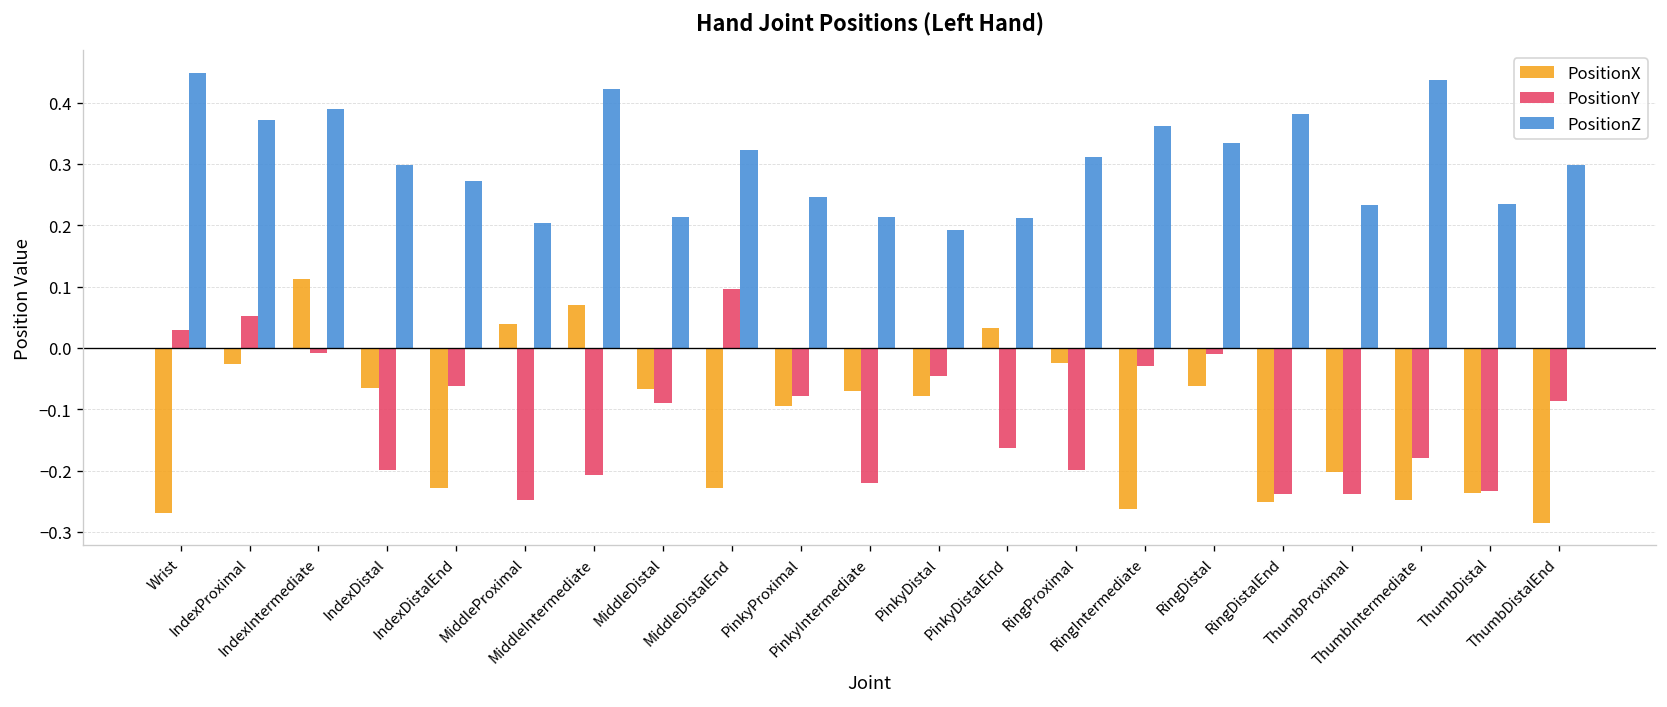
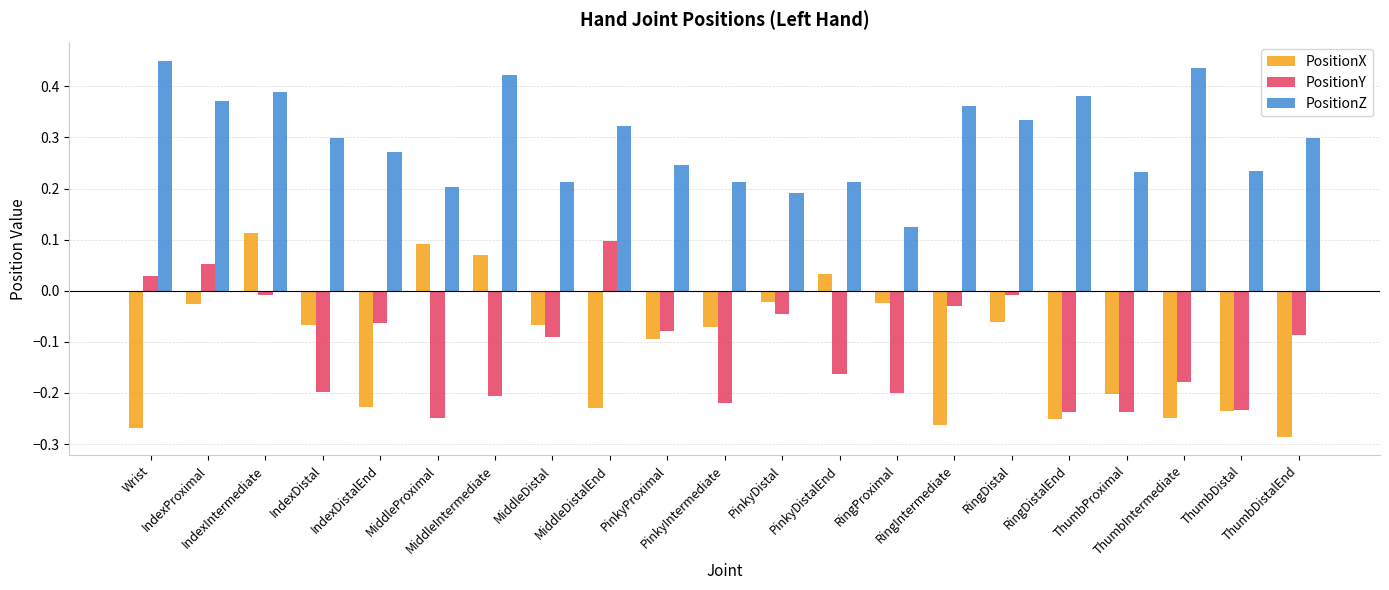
  {
    "PositionX": {
      "Wrist": -0.27,
      "IndexProximal": -0.03,
      "IndexIntermediate": 0.11,
      "IndexDistal": -0.07,
      "IndexDistalEnd": -0.23,
-     "MiddleProximal": 0.04,
+     "MiddleProximal": 0.09,
      "MiddleIntermediate": 0.07,
      "MiddleDistal": -0.07,
      "MiddleDistalEnd": -0.23,
      "PinkyProximal": -0.09,
      "PinkyIntermediate": -0.07,
-     "PinkyDistal": -0.08,
+     "PinkyDistal": -0.02,
      "PinkyDistalEnd": 0.03,
      "RingProximal": -0.02,
      "RingIntermediate": -0.26,
      "RingDistal": -0.06,
      "RingDistalEnd": -0.25,
      "ThumbProximal": -0.20,
      "ThumbIntermediate": -0.25,
      "ThumbDistal": -0.24,
      "ThumbDistalEnd": -0.29
    },
    "PositionY": {
      "Wrist": 0.03,
      "IndexProximal": 0.05,
      "IndexIntermediate": -0.01,
      "IndexDistal": -0.20,
      "IndexDistalEnd": -0.06,
      "MiddleProximal": -0.25,
      "MiddleIntermediate": -0.21,
      "MiddleDistal": -0.09,
      "MiddleDistalEnd": 0.10,
      "PinkyProximal": -0.08,
      "PinkyIntermediate": -0.22,
      "PinkyDistal": -0.05,
      "PinkyDistalEnd": -0.16,
      "RingProximal": -0.20,
      "RingIntermediate": -0.03,
      "RingDistal": -0.01,
      "RingDistalEnd": -0.24,
      "ThumbProximal": -0.24,
      "ThumbIntermediate": -0.18,
      "ThumbDistal": -0.23,
      "ThumbDistalEnd": -0.09
    },
    "PositionZ": {
      "Wrist": 0.45,
      "IndexProximal": 0.37,
      "IndexIntermediate": 0.39,
      "IndexDistal": 0.30,
      "IndexDistalEnd": 0.27,
      "MiddleProximal": 0.20,
      "MiddleIntermediate": 0.42,
      "MiddleDistal": 0.21,
      "MiddleDistalEnd": 0.32,
      "PinkyProximal": 0.25,
      "PinkyIntermediate": 0.21,
      "PinkyDistal": 0.19,
      "PinkyDistalEnd": 0.21,
-     "RingProximal": 0.31,
+     "RingProximal": 0.13,
      "RingIntermediate": 0.36,
      "RingDistal": 0.33,
      "RingDistalEnd": 0.38,
      "ThumbProximal": 0.23,
      "ThumbIntermediate": 0.44,
      "ThumbDistal": 0.23,
      "ThumbDistalEnd": 0.30
    }
  }
